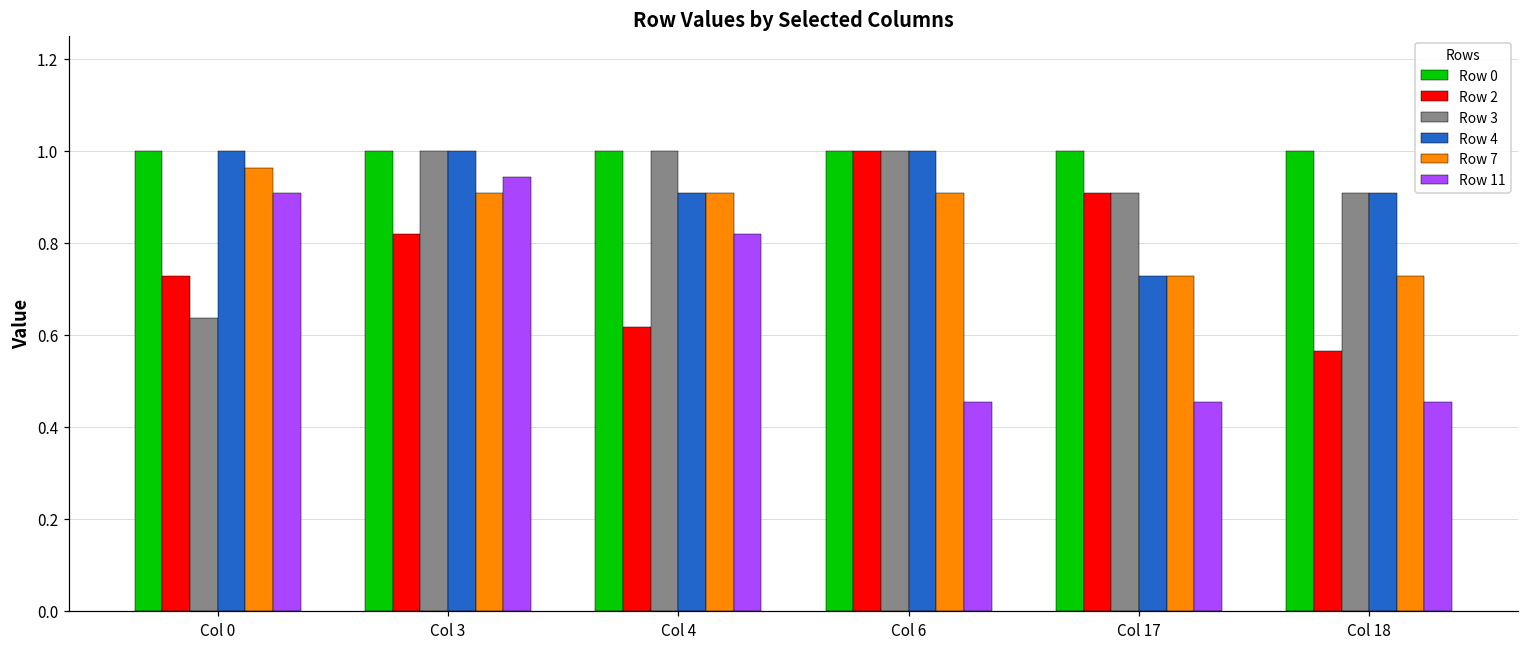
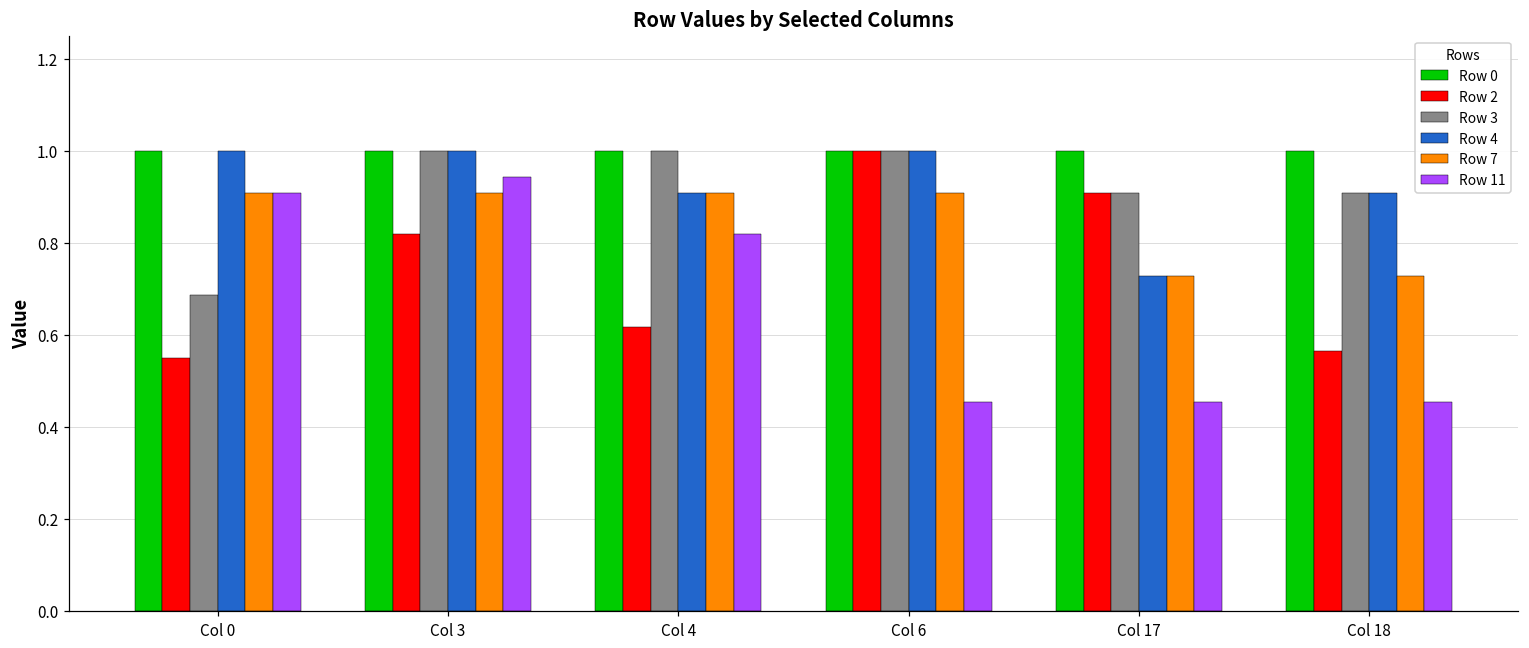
  {
    "Row 0": {
      "Col 0": 1.00,
      "Col 3": 1.00,
      "Col 4": 1.00,
      "Col 6": 1.00,
      "Col 17": 1.00,
      "Col 18": 1.00
    },
    "Row 2": {
-     "Col 0": 0.73,
+     "Col 0": 0.55,
      "Col 3": 0.82,
      "Col 4": 0.62,
      "Col 6": 1.00,
      "Col 17": 0.91,
      "Col 18": 0.57
    },
    "Row 3": {
-     "Col 0": 0.64,
+     "Col 0": 0.69,
      "Col 3": 1.00,
      "Col 4": 1.00,
      "Col 6": 1.00,
      "Col 17": 0.91,
      "Col 18": 0.91
    },
    "Row 4": {
      "Col 0": 1.00,
      "Col 3": 1.00,
      "Col 4": 0.91,
      "Col 6": 1.00,
      "Col 17": 0.73,
      "Col 18": 0.91
    },
    "Row 7": {
-     "Col 0": 0.96,
+     "Col 0": 0.91,
      "Col 3": 0.91,
      "Col 4": 0.91,
      "Col 6": 0.91,
      "Col 17": 0.73,
      "Col 18": 0.73
    },
    "Row 11": {
      "Col 0": 0.91,
      "Col 3": 0.94,
      "Col 4": 0.82,
      "Col 6": 0.45,
      "Col 17": 0.45,
      "Col 18": 0.45
    }
  }
